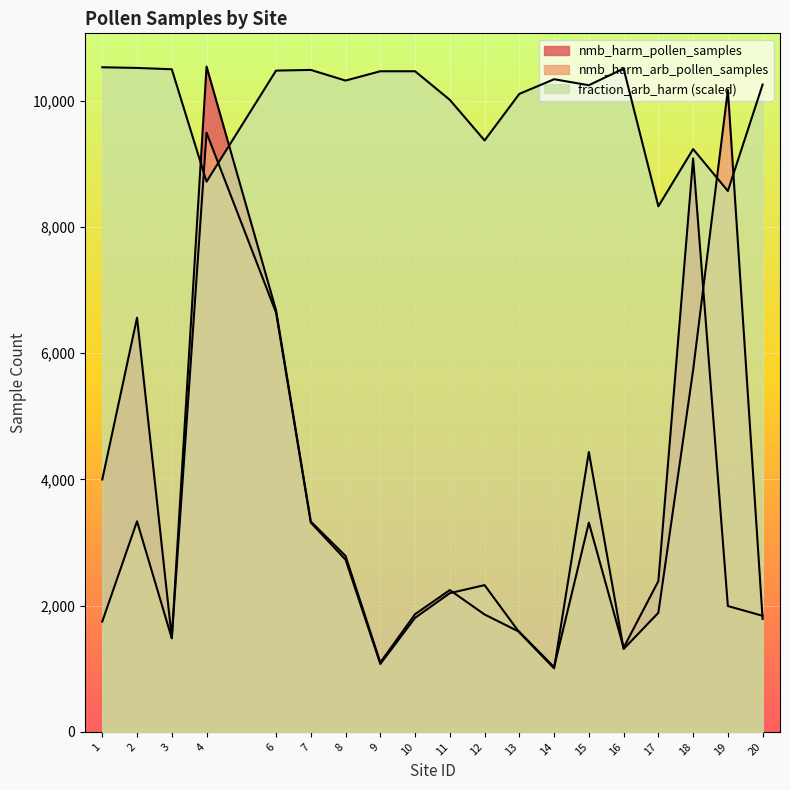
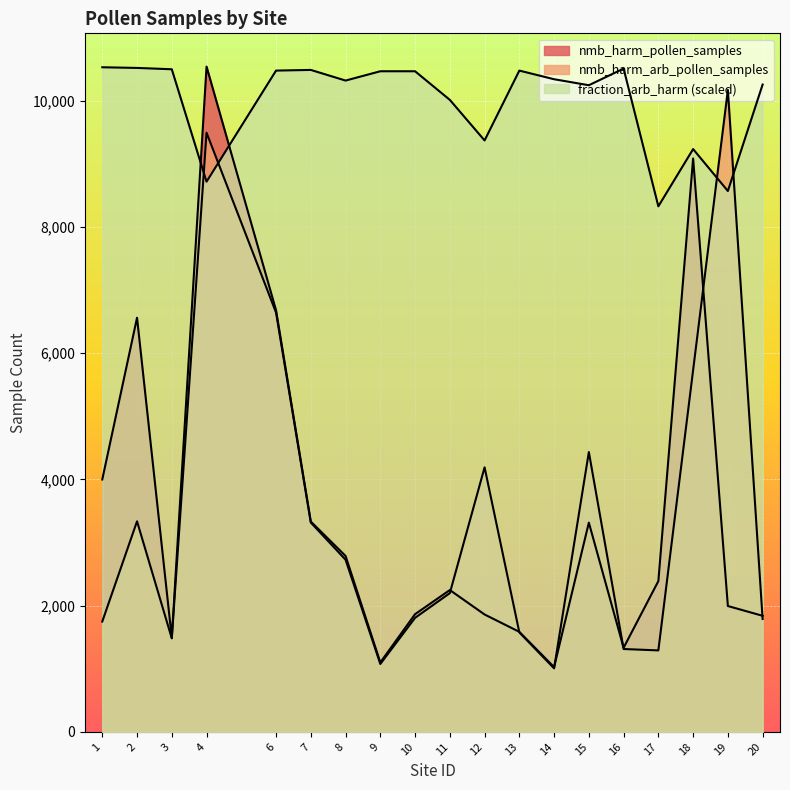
  {
    "nmb_harm_pollen_samples": {
      "1": "4,000",
      "2": "6,600",
      "4": "10,500",
      "8": "2,800",
      "10": "1,900",
      "11": "2,200",
      "12": "1,900",
      "15": "3,300",
      "17": "2,400",
      "18": "9,100",
      "19": "2,000",
      "20": "1,800"
    },
    "nmb_harm_arb_pollen_samples": {
      "1": "1,700",
      "2": "3,300",
      "4": "9,500",
      "8": "2,700",
      "10": "1,800",
      "11": "2,200",
-     "12": "2,300",
+     "12": "4,200",
      "15": "4,400",
-     "17": "1,900",
+     "17": "1,300",
      "18": "5,700",
      "20": "1,800"
    },
    "fraction_arb_harm (scaled)": {
      "1": "10,500",
      "2": "10,500",
      "3": "10,500",
      "4": "8,700",
      "6": "10,500",
      "7": "10,500",
      "8": "10,300",
      "9": "10,500",
      "10": "10,500",
      "11": "10,000",
      "12": "9,400",
-     "13": "10,100",
+     "13": "10,500",
      "17": "8,300",
      "18": "9,200",
      "19": "8,600"
    }
  }
